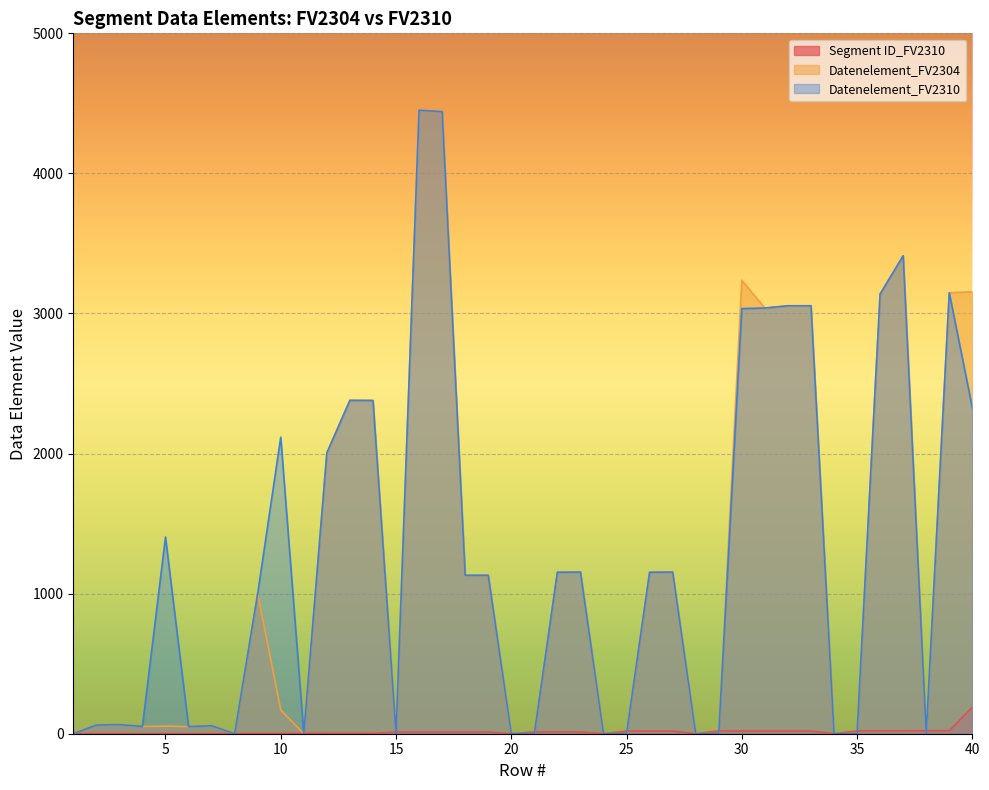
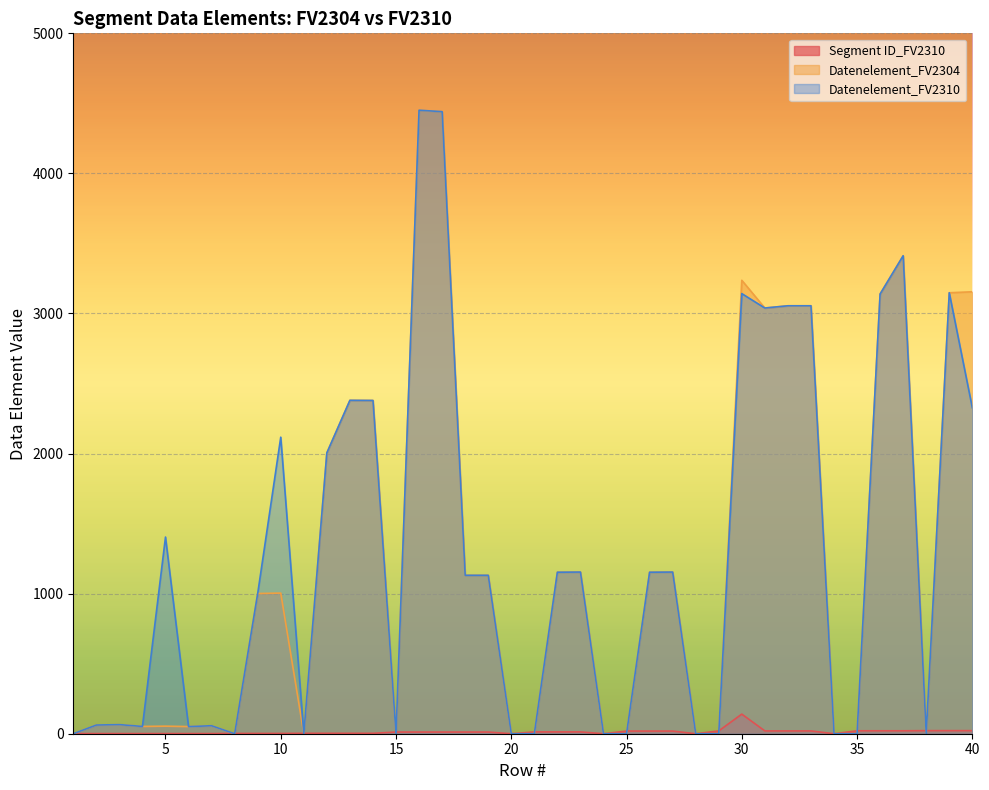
  {
    "Segment ID_FV2310": {
      "5": 0,
      "10": 0,
      "25": 20,
-     "30": 20,
+     "30": 140,
      "35": 20,
-     "40": 190
+     "40": 20
    },
    "Datenelement_FV2304": {
      "5": 50,
-     "10": 170,
+     "10": 1000,
      "30": 3240,
      "40": 3160
    },
    "Datenelement_FV2310": {
      "5": 1400,
      "10": 2120,
-     "30": 3040,
+     "30": 3140,
      "40": 2330
    }
  }
